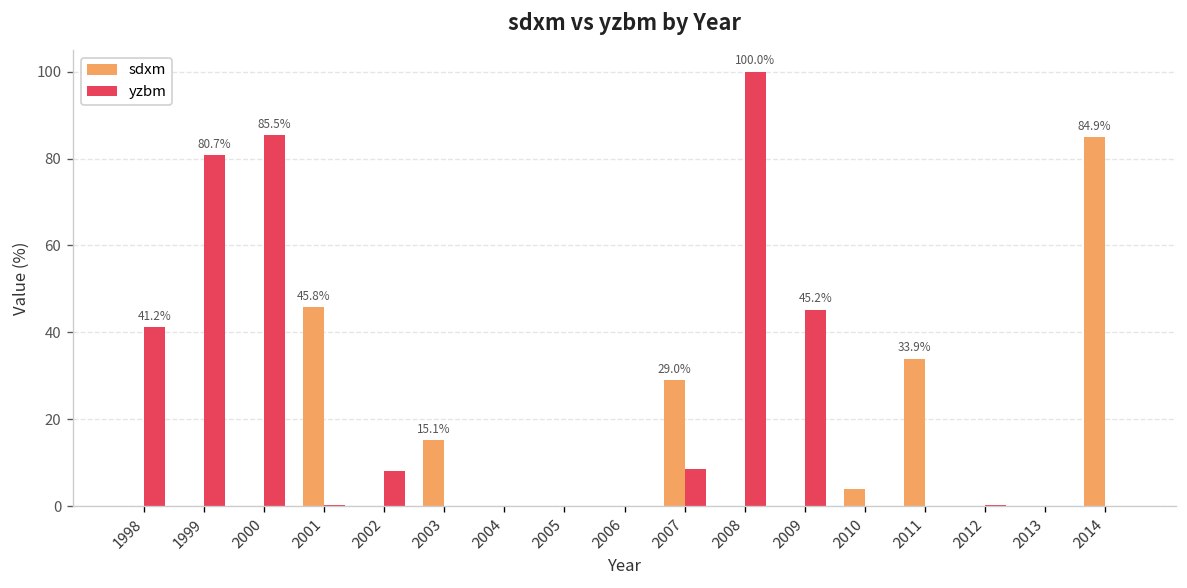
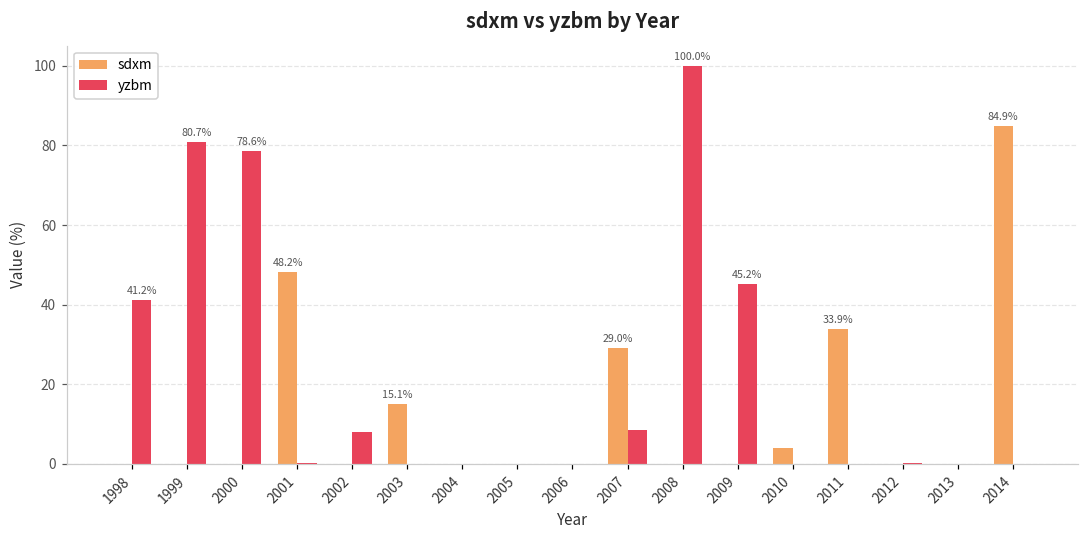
  {
    "sdxm": {
-     "2001": "45.8%",
+     "2001": "48.2%",
      "2003": "15.1%",
      "2007": "29.0%",
      "2011": "33.9%",
      "2014": "84.9%"
    },
    "yzbm": {
      "1998": "41.2%",
      "1999": "80.7%",
-     "2000": "85.5%",
+     "2000": "78.6%",
      "2008": "100.0%",
      "2009": "45.2%"
    }
  }
